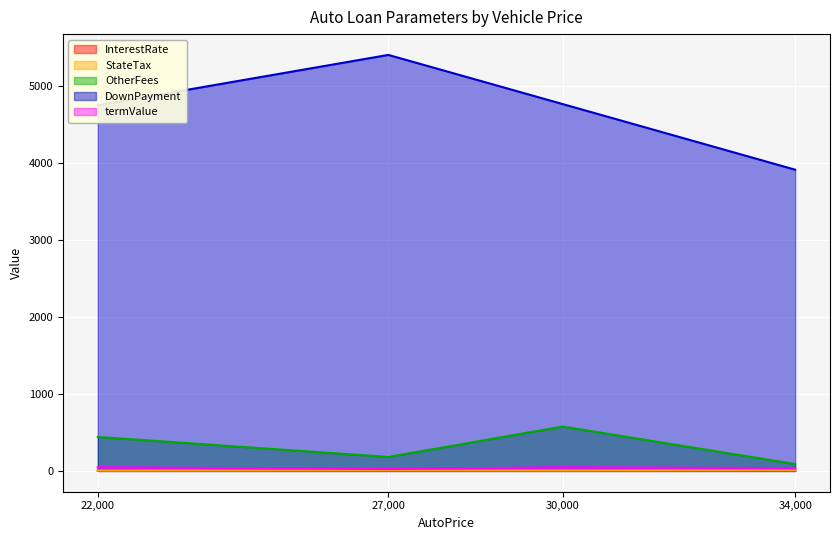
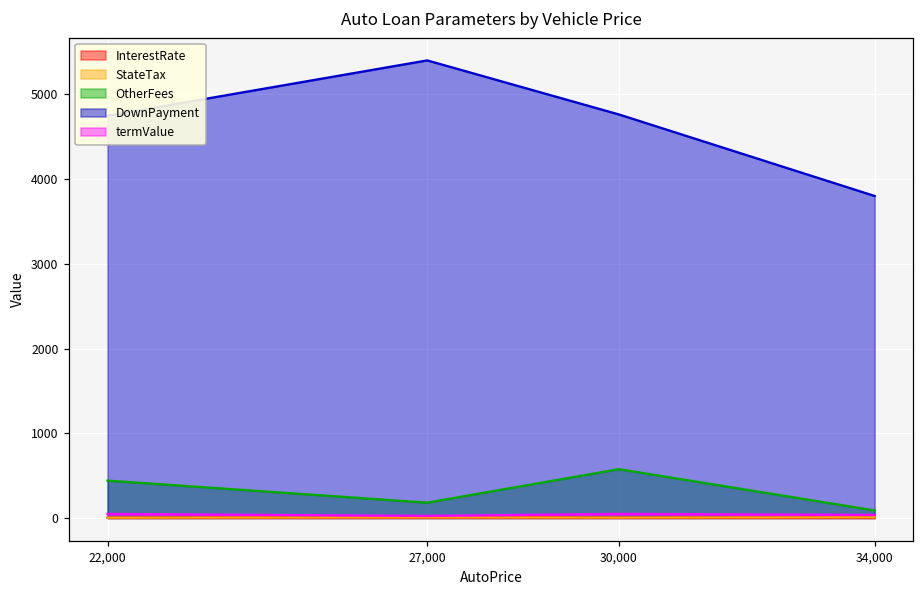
  {
    "OtherFees": {
      "22,000": 400,
      "27,000": 200,
      "30,000": 600,
      "34,000": 100
    },
    "DownPayment": {
      "27,000": 5400,
      "30,000": 4800,
-     "34,000": 3900
+     "34,000": 3800
    },
    "termValue": {
      "22,000": 0,
      "30,000": 0
    }
  }
